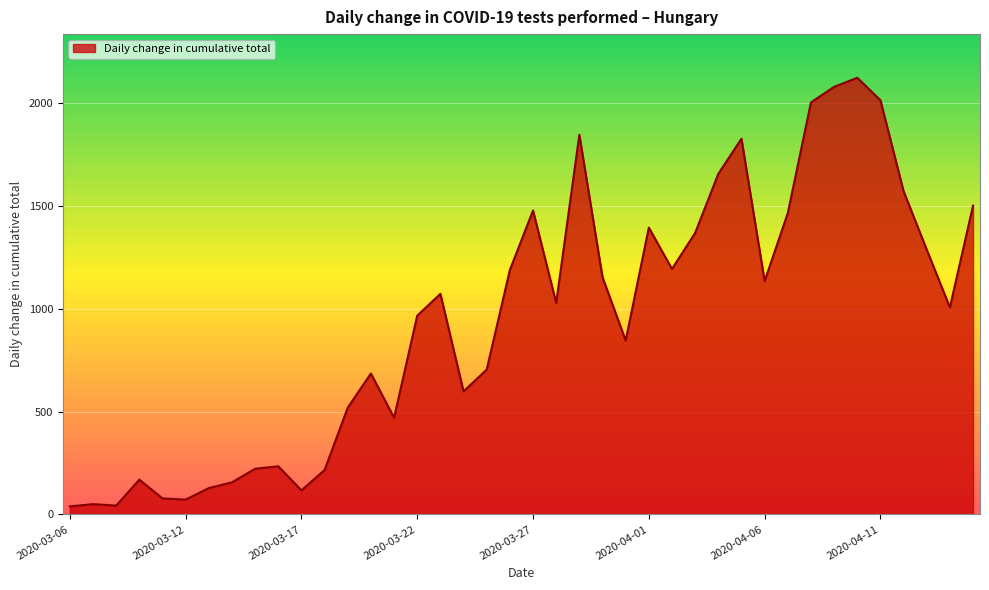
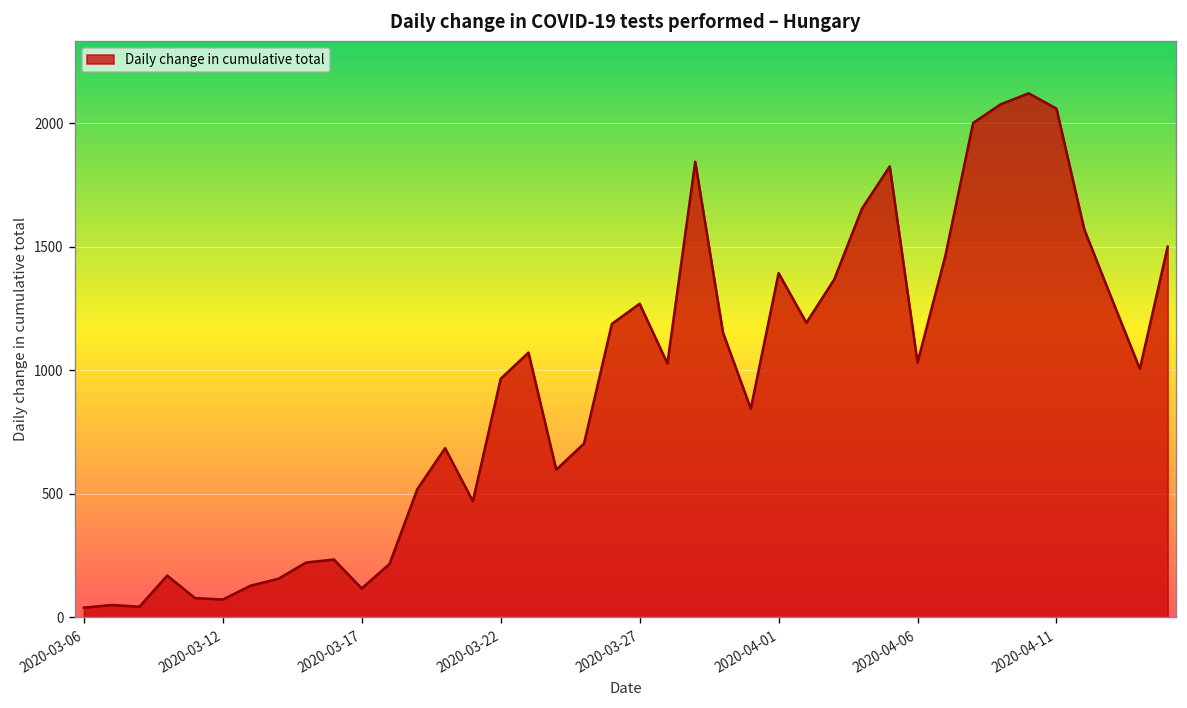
  {
    "2020-03-06": 40,
    "2020-03-12": 70,
    "2020-03-17": 120,
    "2020-03-22": 970,
-   "2020-03-27": 1480,
+   "2020-03-27": 1270,
    "2020-04-01": 1390,
-   "2020-04-06": 1130,
-   "2020-04-11": 2010
+   "2020-04-06": 1030,
+   "2020-04-11": 2060
  }
